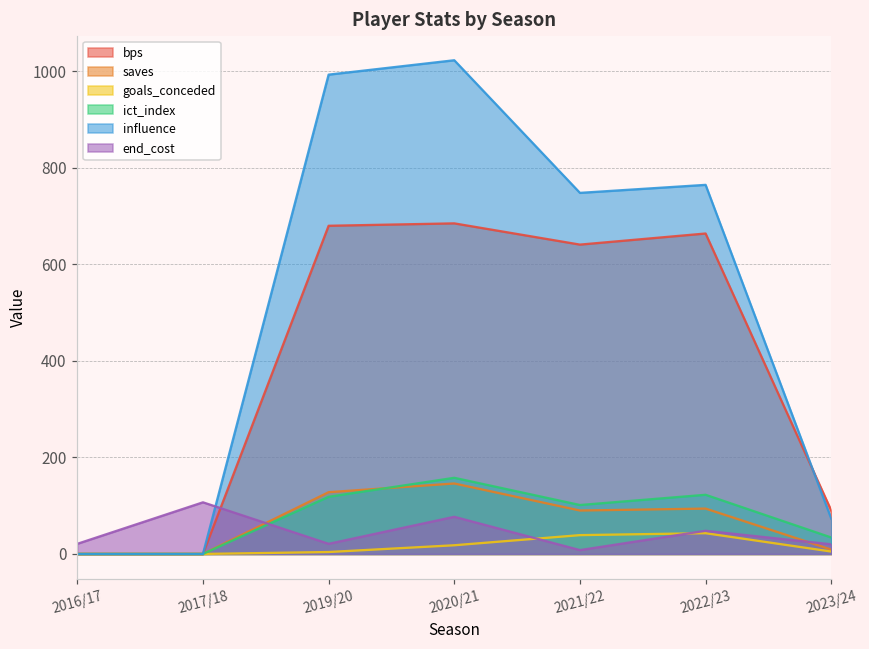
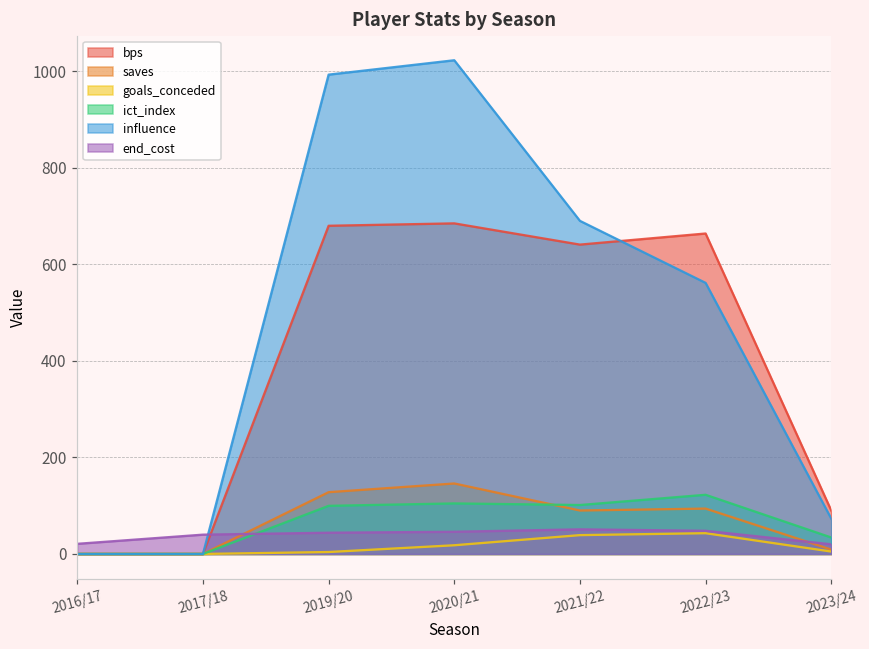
  {
    "goals_conceded": {
      "2019/20": 0,
      "2020/21": 20,
      "2021/22": 40
    },
    "ict_index": {
-     "2019/20": 120,
-     "2020/21": 160,
+     "2019/20": 100,
+     "2020/21": 100,
      "2021/22": 100,
      "2022/23": 120,
      "2023/24": 30
    },
    "influence": {
      "2019/20": 990,
      "2020/21": 1020,
-     "2021/22": 750,
-     "2022/23": 760,
+     "2021/22": 690,
+     "2022/23": 560,
      "2023/24": 70
    },
    "end_cost": {
      "2016/17": 20,
-     "2017/18": 110,
-     "2019/20": 20,
-     "2020/21": 80,
-     "2021/22": 10,
+     "2017/18": 40,
+     "2019/20": 40,
+     "2020/21": 50,
+     "2021/22": 50,
      "2023/24": 20
    }
  }
